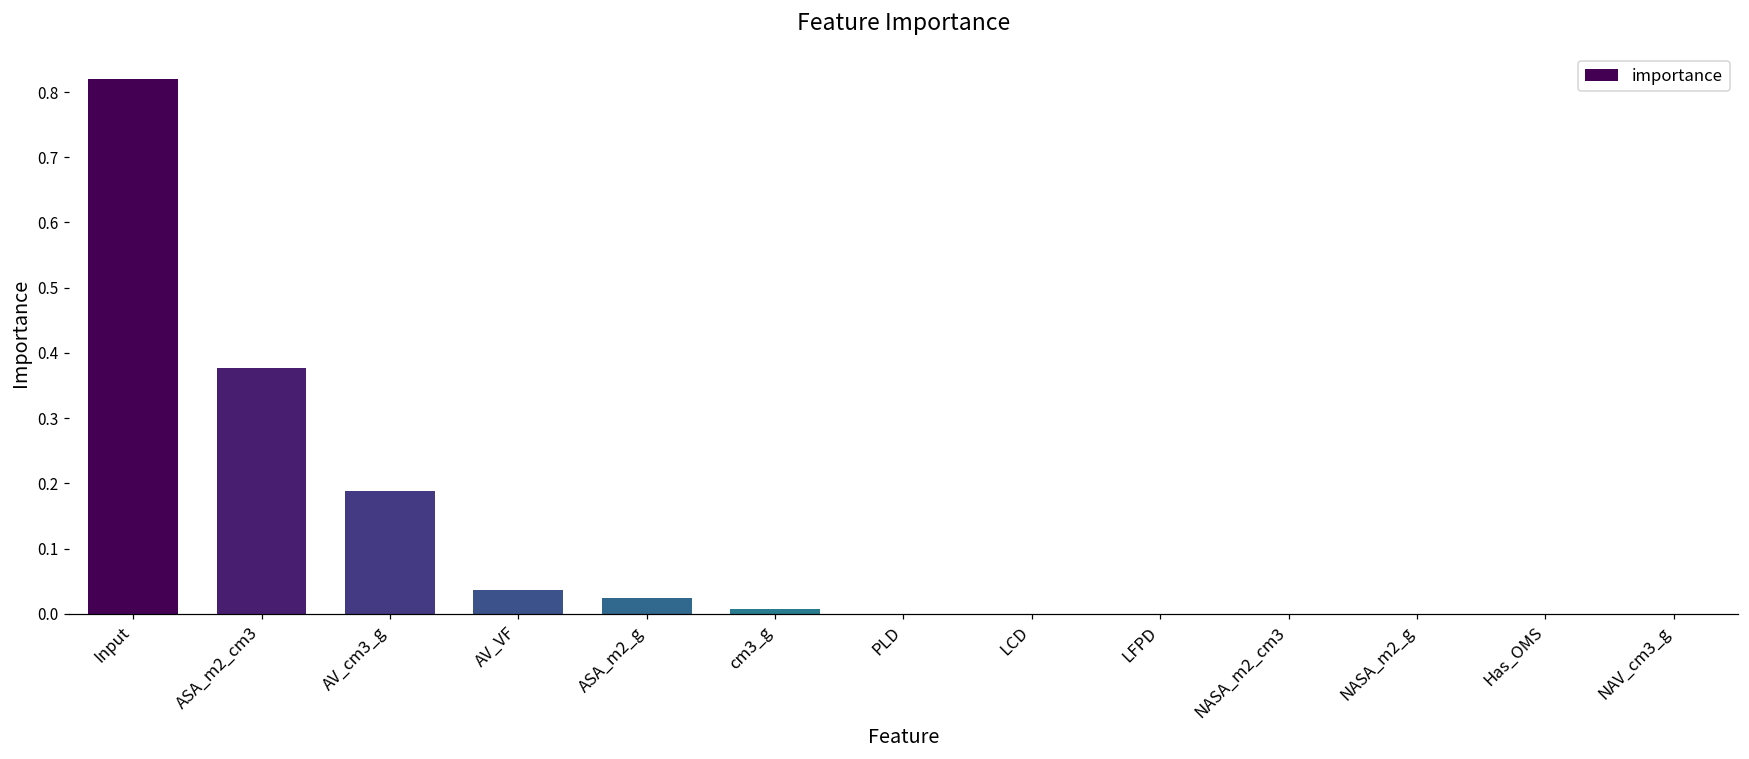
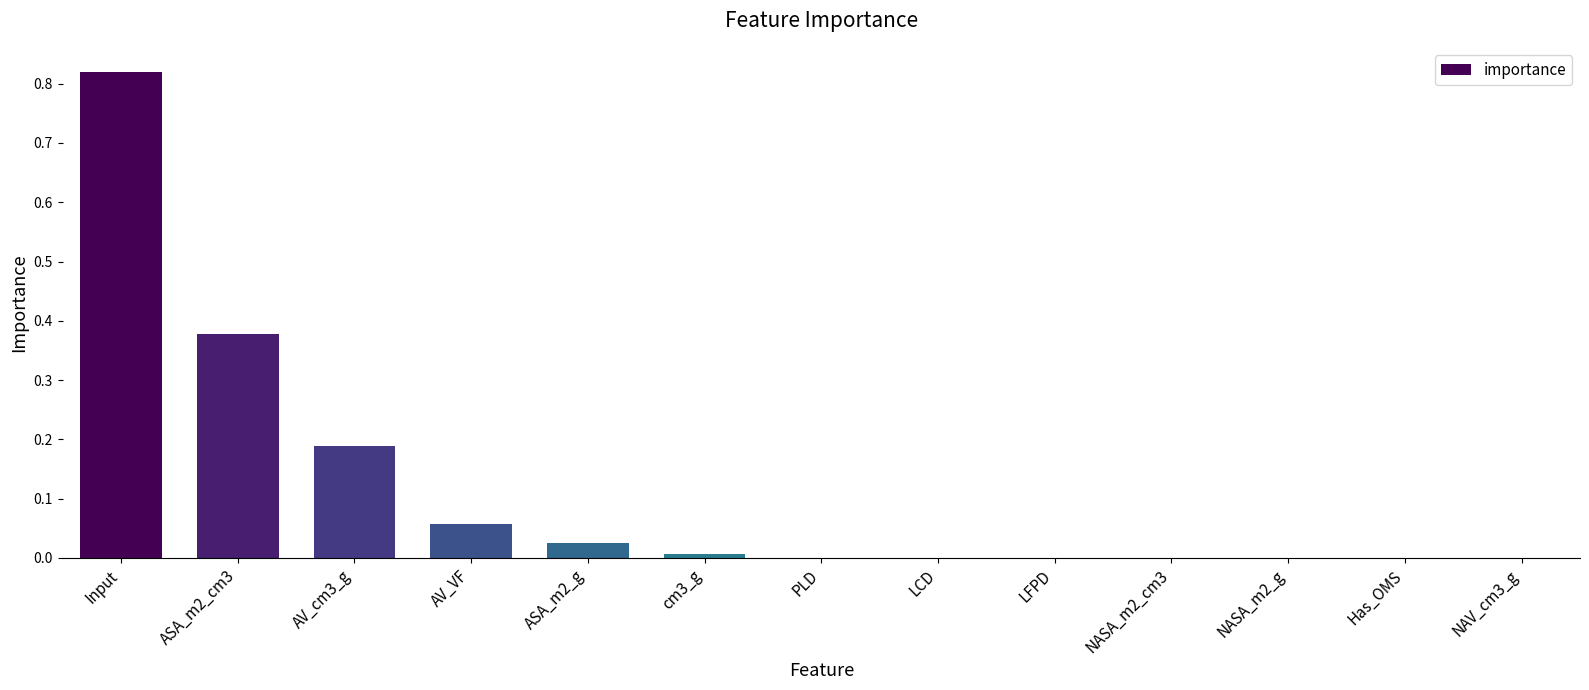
  {
    "Input": 0.82,
    "ASA_m2_cm3": 0.38,
    "AV_cm3_g": 0.19,
-   "AV_VF": 0.04,
+   "AV_VF": 0.06,
    "ASA_m2_g": 0.02,
    "cm3_g": 0.01
  }
